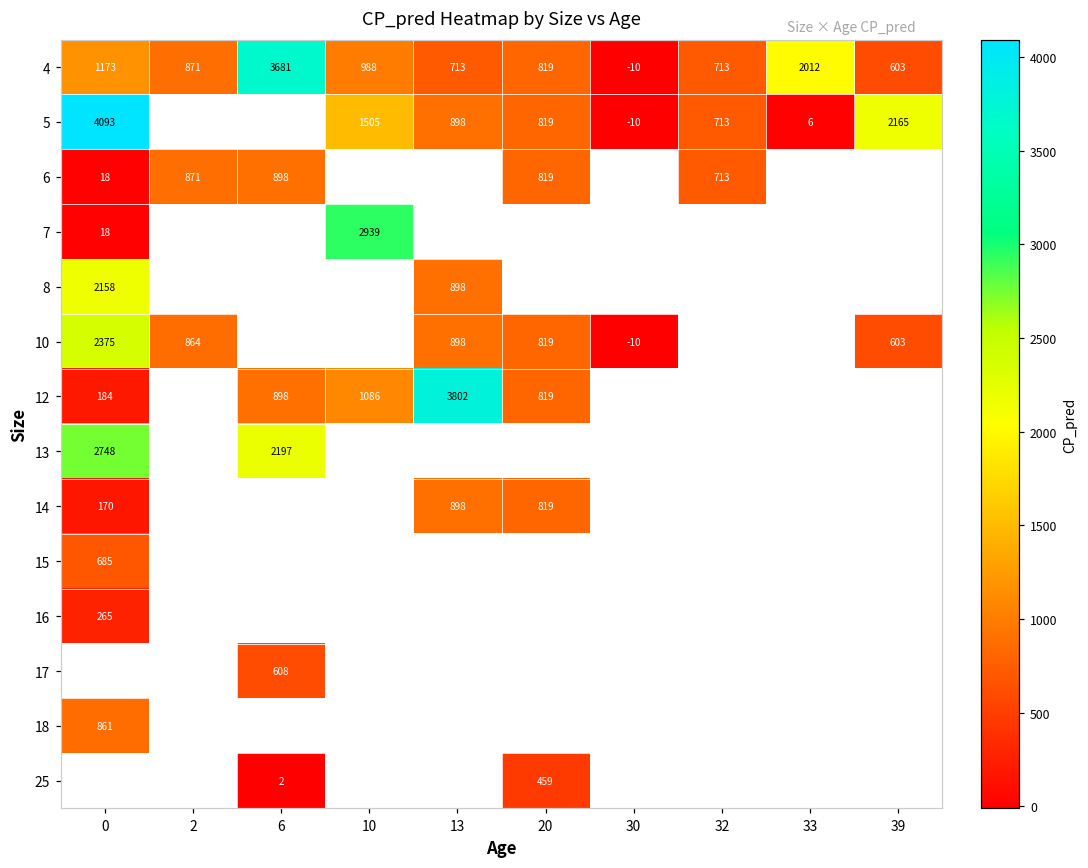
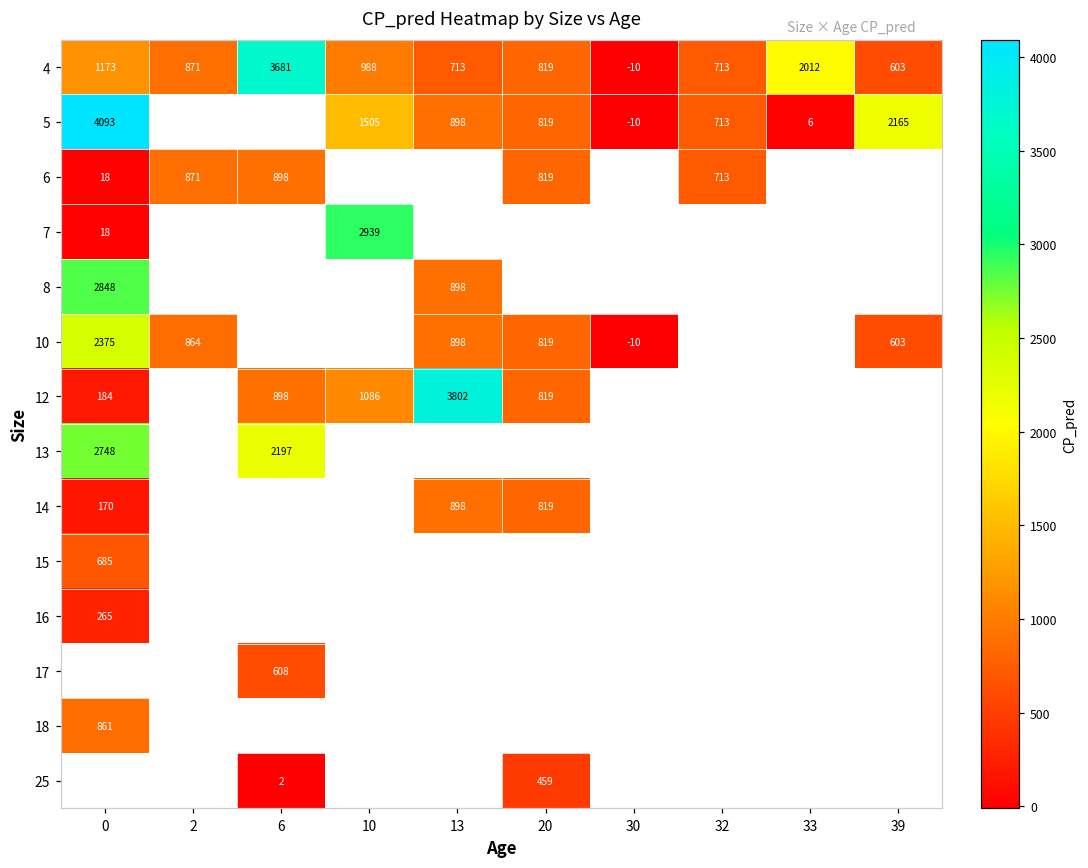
  {
    "4": {
      "0": 1173,
      "2": 871,
      "6": 3681,
      "10": 988,
      "13": 713,
      "20": 819,
      "30": -10,
      "32": 713,
      "33": 2012,
      "39": 603
    },
    "5": {
      "0": 4093,
      "10": 1505,
      "13": 898,
      "20": 819,
      "30": -10,
      "32": 713,
      "33": 6,
      "39": 2165
    },
    "6": {
      "0": 18,
      "2": 871,
      "6": 898,
      "20": 819,
      "32": 713
    },
    "7": {
      "0": 18,
      "10": 2939
    },
    "8": {
-     "0": 2158,
+     "0": 2848,
      "13": 898
    },
    "10": {
      "0": 2375,
      "2": 864,
      "13": 898,
      "20": 819,
      "30": -10,
      "39": 603
    },
    "12": {
      "0": 184,
      "6": 898,
      "10": 1086,
      "13": 3802,
      "20": 819
    },
    "13": {
      "0": 2748,
      "6": 2197
    },
    "14": {
      "0": 170,
      "13": 898,
      "20": 819
    },
    "15": {
      "0": 685
    },
    "16": {
      "0": 265
    },
    "17": {
      "6": 608
    },
    "18": {
      "0": 861
    },
    "25": {
      "6": 2,
      "20": 459
    }
  }
